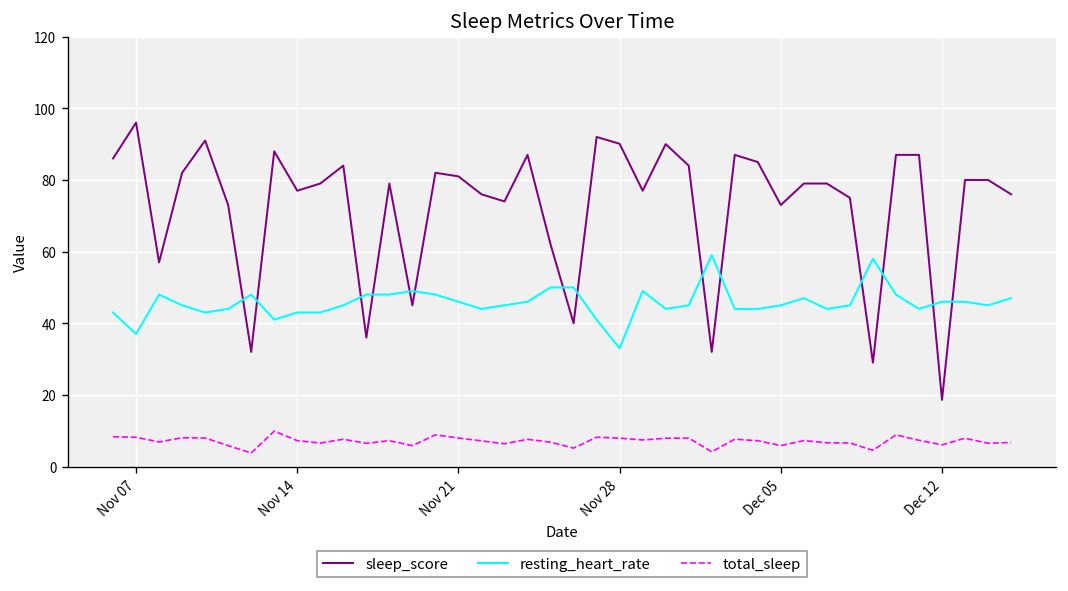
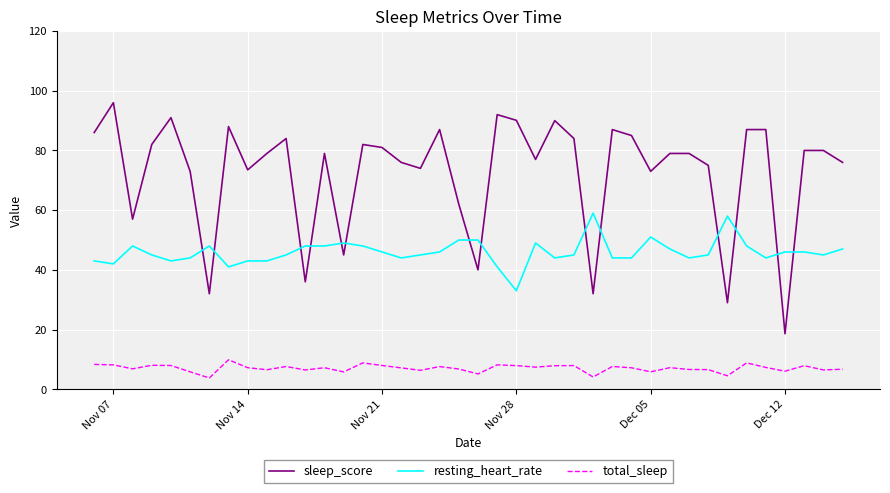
  {
    "sleep_score": {
      "Nov 07": 96,
-     "Nov 14": 77,
+     "Nov 14": 74,
      "Nov 21": 81,
      "Nov 28": 90,
      "Dec 05": 73,
      "Dec 12": 19
    },
    "resting_heart_rate": {
-     "Nov 07": 37,
+     "Nov 07": 42,
      "Nov 14": 43,
      "Nov 21": 46,
      "Nov 28": 33,
-     "Dec 05": 45,
+     "Dec 05": 51,
      "Dec 12": 46
    },
    "total_sleep": {
      "Nov 07": 8,
      "Nov 14": 7,
      "Nov 21": 8,
      "Nov 28": 8,
      "Dec 05": 6,
      "Dec 12": 6
    }
  }
